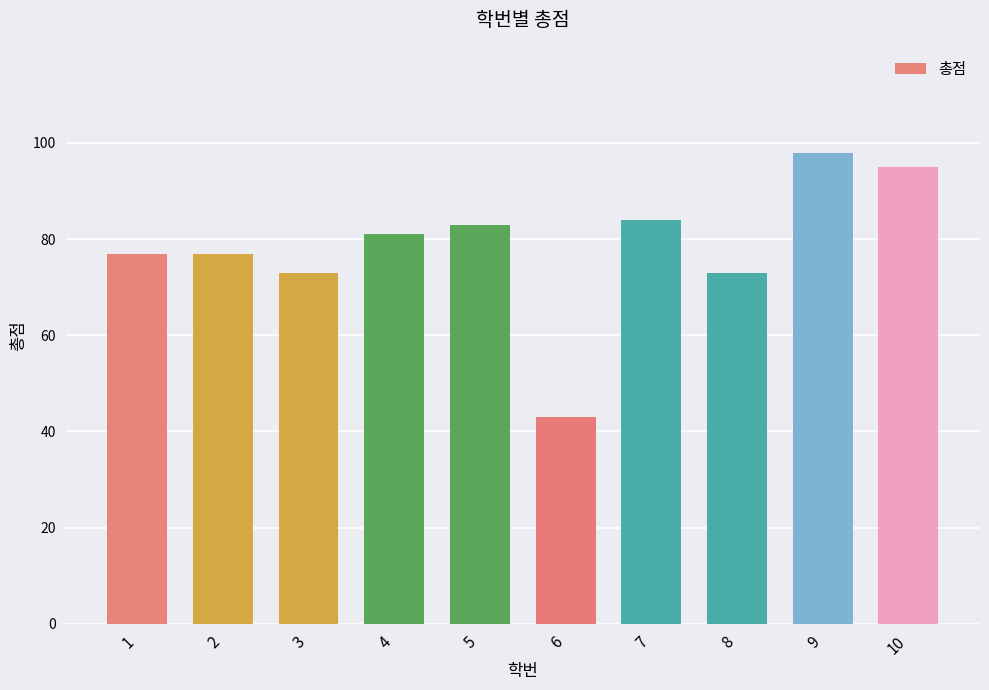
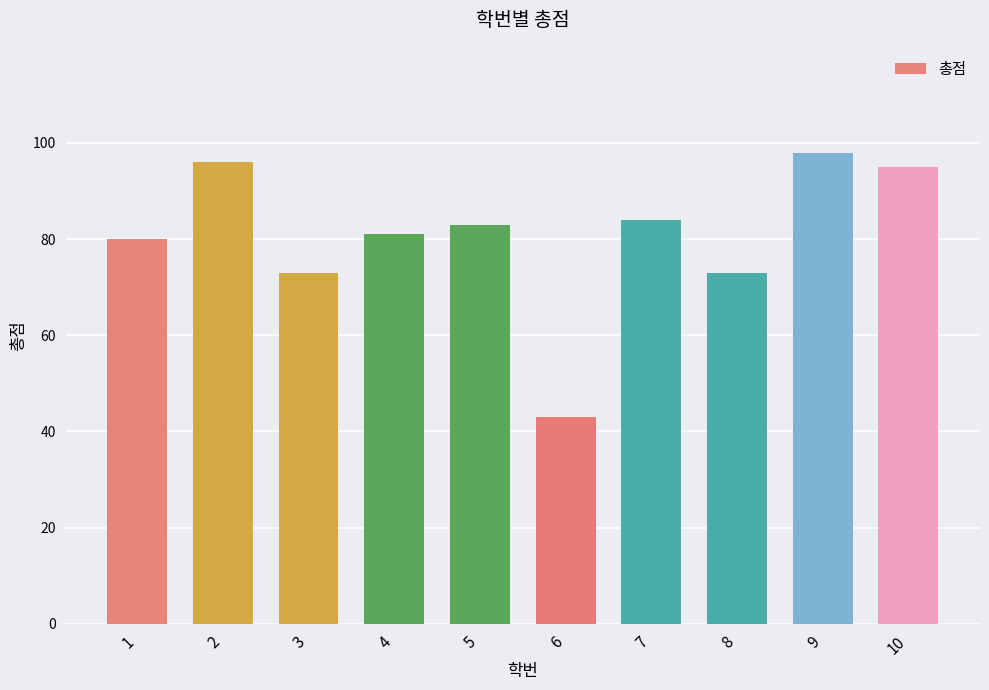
  {
-   "1": 77,
-   "2": 77,
+   "1": 80,
+   "2": 96,
    "3": 73,
    "4": 81,
    "5": 83,
    "6": 43,
    "7": 84,
    "8": 73,
    "9": 98,
    "10": 95
  }
